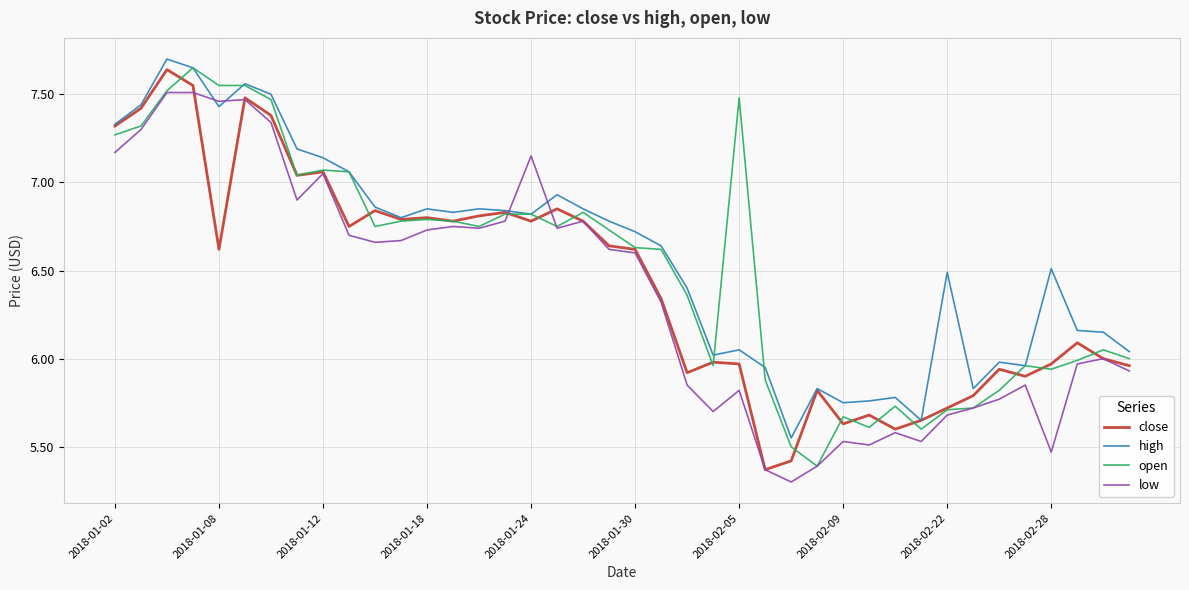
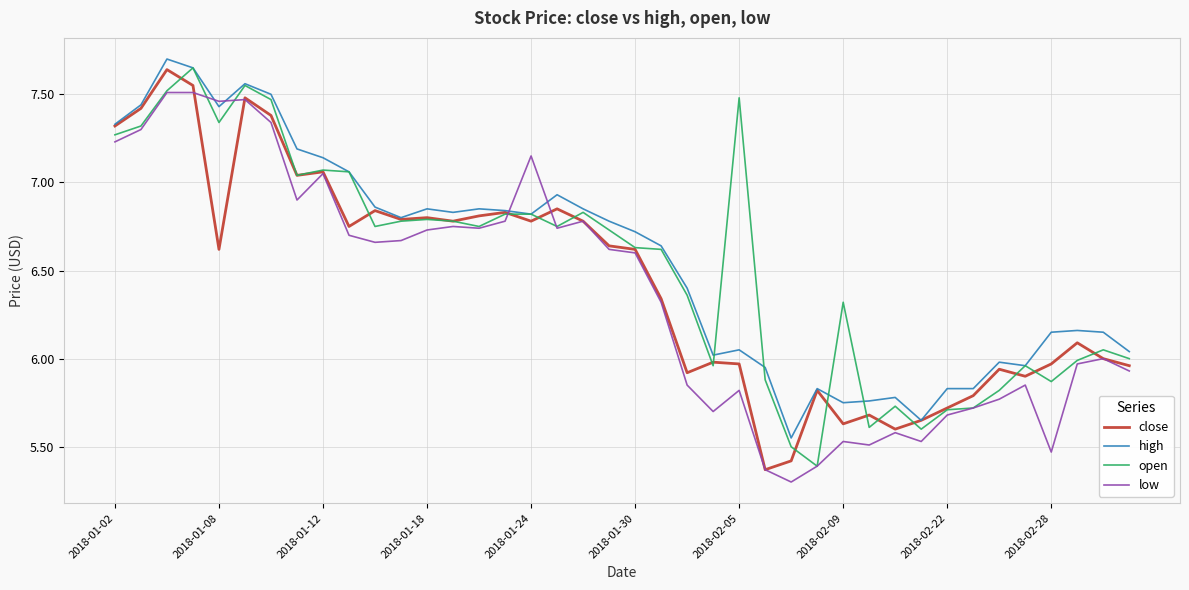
  {
    "close": {
      "2018-01-08": 6.62,
      "2018-01-24": 6.78,
      "2018-02-05": 5.97,
      "2018-02-09": 5.63,
      "2018-02-28": 5.97
    },
    "high": {
      "2018-01-08": 7.43,
      "2018-01-12": 7.14,
      "2018-01-18": 6.85,
      "2018-01-30": 6.72,
      "2018-02-05": 6.05,
      "2018-02-09": 5.75,
-     "2018-02-22": 6.49,
-     "2018-02-28": 6.51
+     "2018-02-22": 5.83,
+     "2018-02-28": 6.15
    },
    "open": {
      "2018-01-02": 7.27,
-     "2018-01-08": 7.55,
+     "2018-01-08": 7.34,
      "2018-02-05": 7.48,
-     "2018-02-09": 5.67,
-     "2018-02-28": 5.94
+     "2018-02-09": 6.32,
+     "2018-02-28": 5.87
    },
    "low": {
-     "2018-01-02": 7.17,
+     "2018-01-02": 7.23,
      "2018-01-08": 7.46,
      "2018-01-18": 6.73,
      "2018-01-24": 7.15,
      "2018-01-30": 6.60,
      "2018-02-05": 5.82,
      "2018-02-09": 5.53,
      "2018-02-22": 5.68,
      "2018-02-28": 5.47
    }
  }
